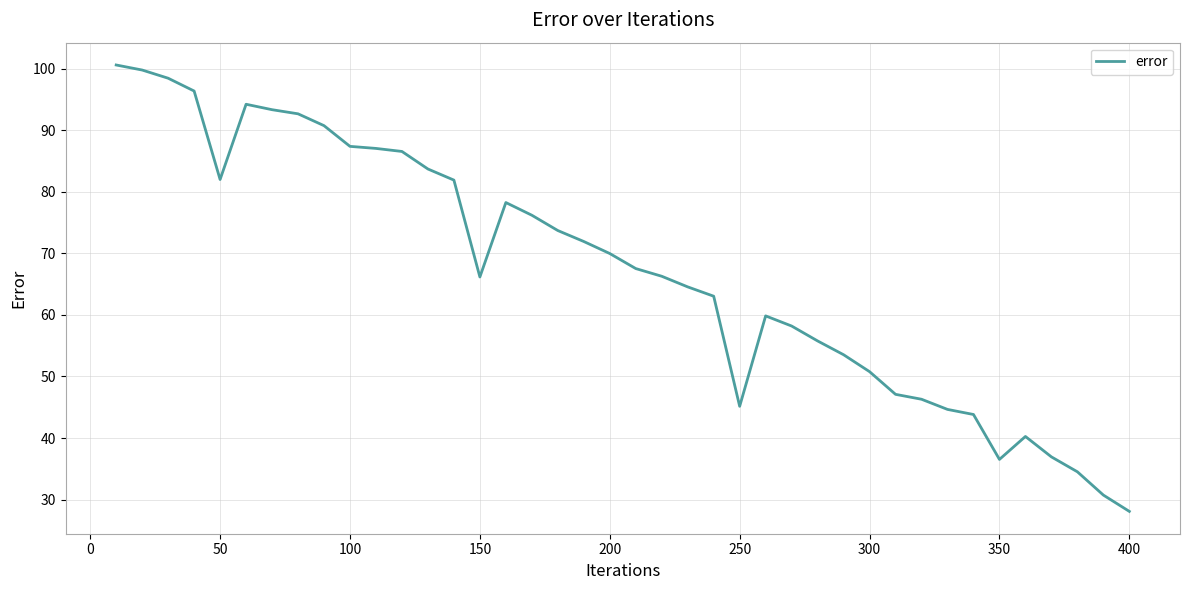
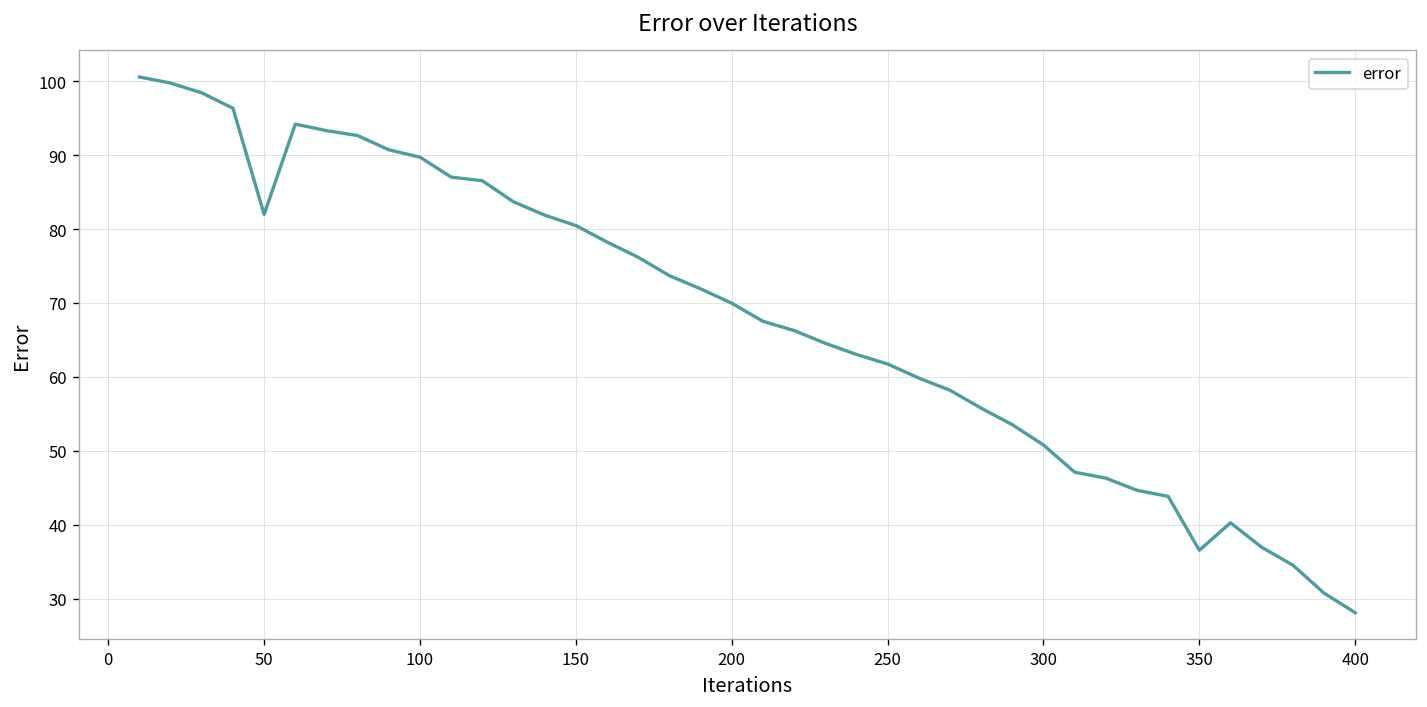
  {
    "50": 82,
-   "100": 87,
-   "150": 66,
+   "100": 90,
+   "150": 80,
    "200": 70,
-   "250": 45,
+   "250": 62,
    "300": 51,
    "350": 37,
    "400": 28
  }
